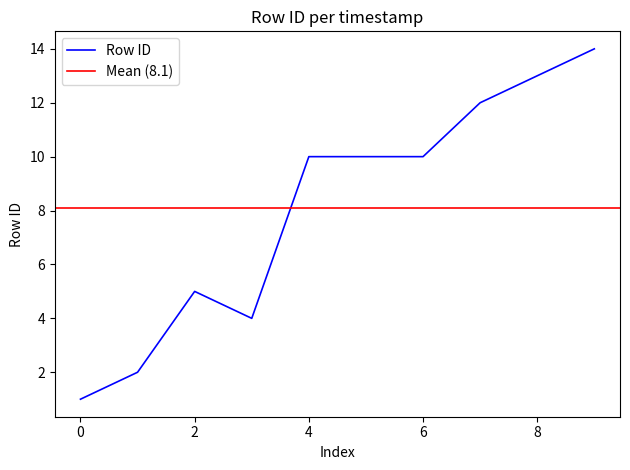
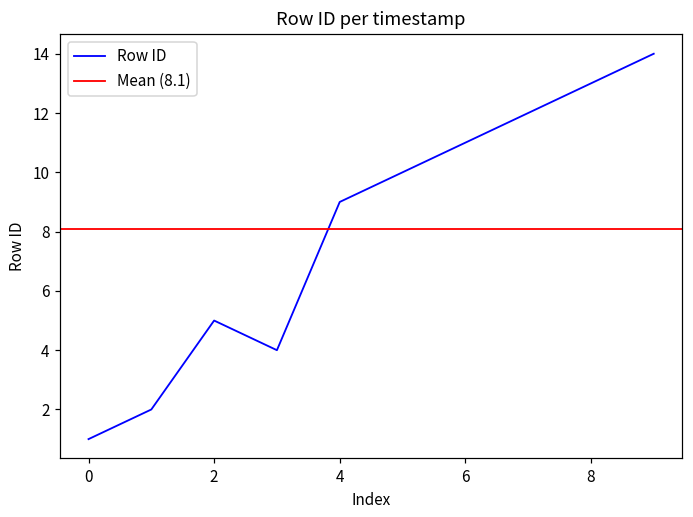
  {
    "0": 1,
    "2": 5,
-   "4": 10,
-   "6": 10,
+   "4": 9,
+   "6": 11,
    "8": 13
  }
